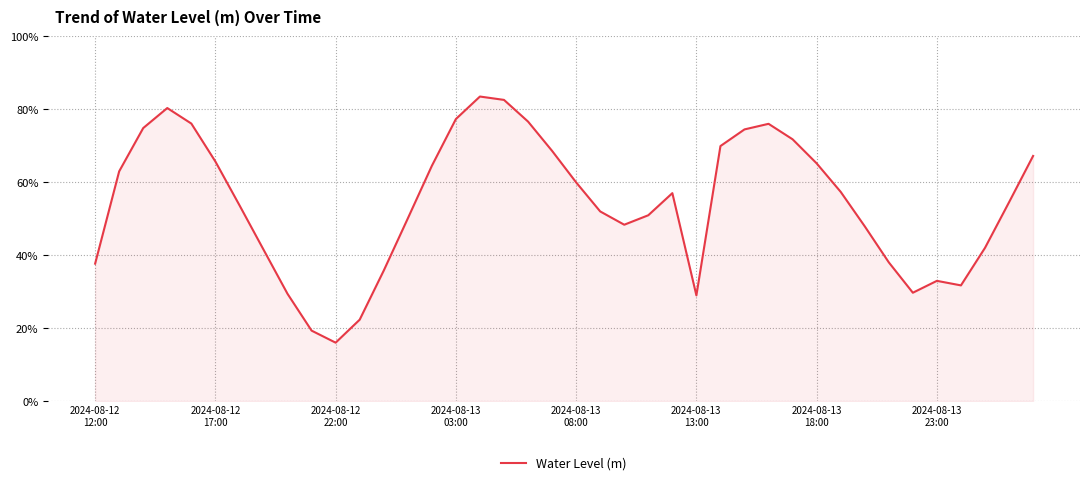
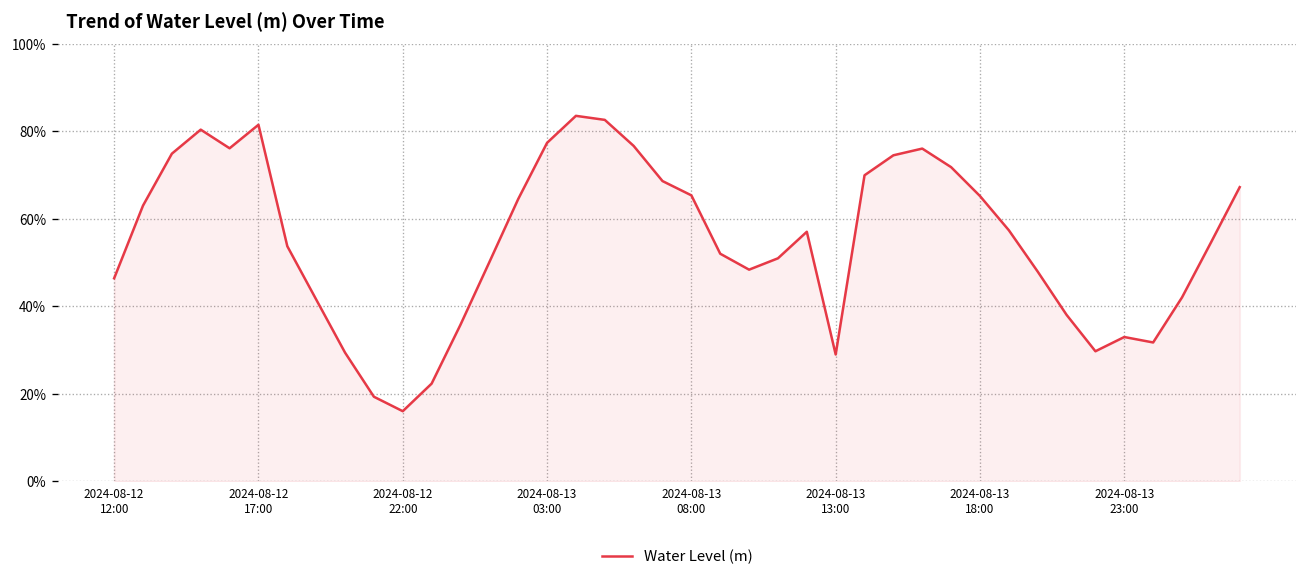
  {
-   "2024-08-12 12:00": "38%",
-   "2024-08-12 17:00": "66%",
+   "2024-08-12 12:00": "46%",
+   "2024-08-12 17:00": "81%",
    "2024-08-12 22:00": "16%",
    "2024-08-13 03:00": "77%",
-   "2024-08-13 08:00": "60%",
+   "2024-08-13 08:00": "65%",
    "2024-08-13 13:00": "29%",
    "2024-08-13 18:00": "65%",
    "2024-08-13 23:00": "33%"
  }
